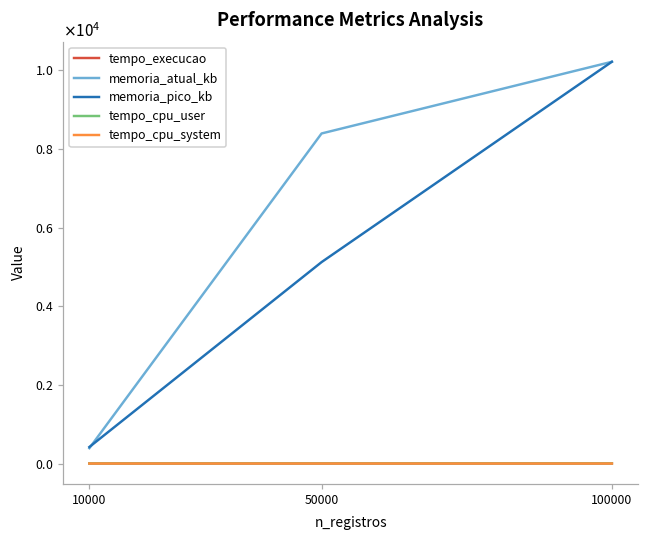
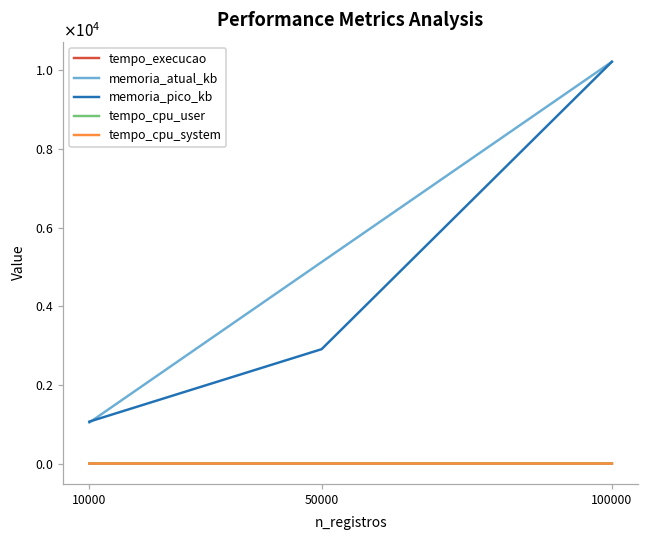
  {
    "tempo_cpu_system": {
      "10000": 0,
      "50000": 0,
      "100000": 0
    },
    "memoria_atual_kb": {
-     "10000": 400,
-     "50000": 8400
+     "10000": 1000,
+     "50000": 5100
    },
    "memoria_pico_kb": {
-     "10000": 400,
-     "50000": 5100
+     "10000": 1100,
+     "50000": 2900
    }
  }
